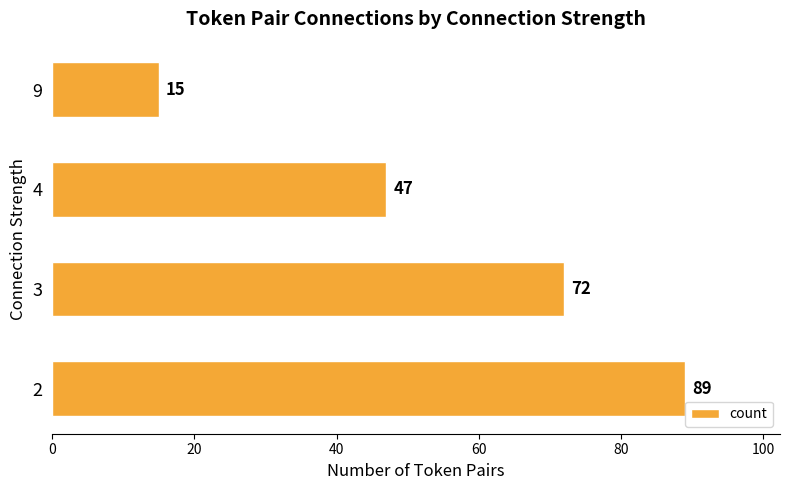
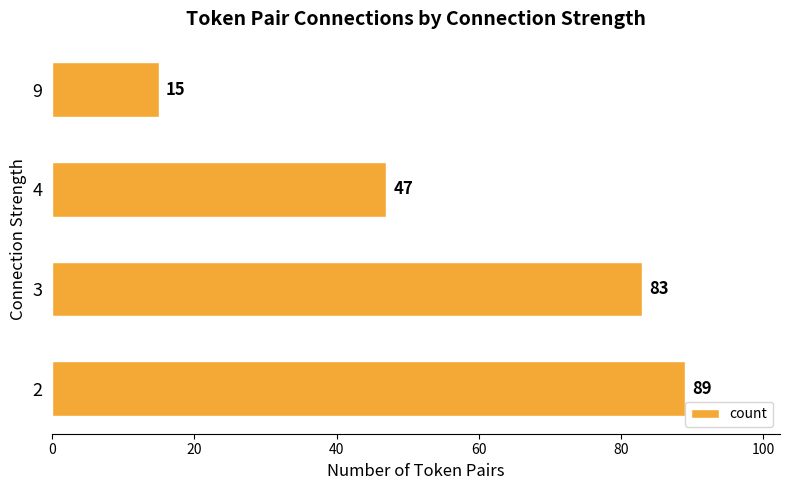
  {
    "9": 15,
    "4": 47,
-   "3": 72,
+   "3": 83,
    "2": 89
  }
